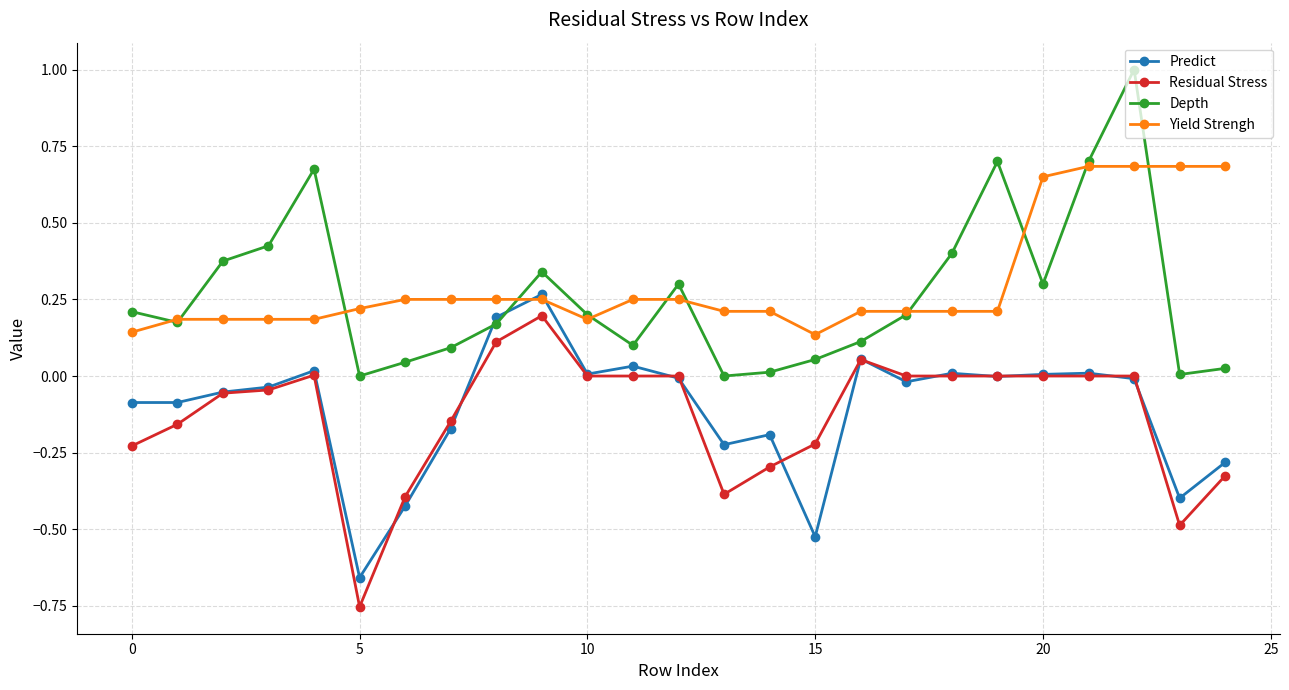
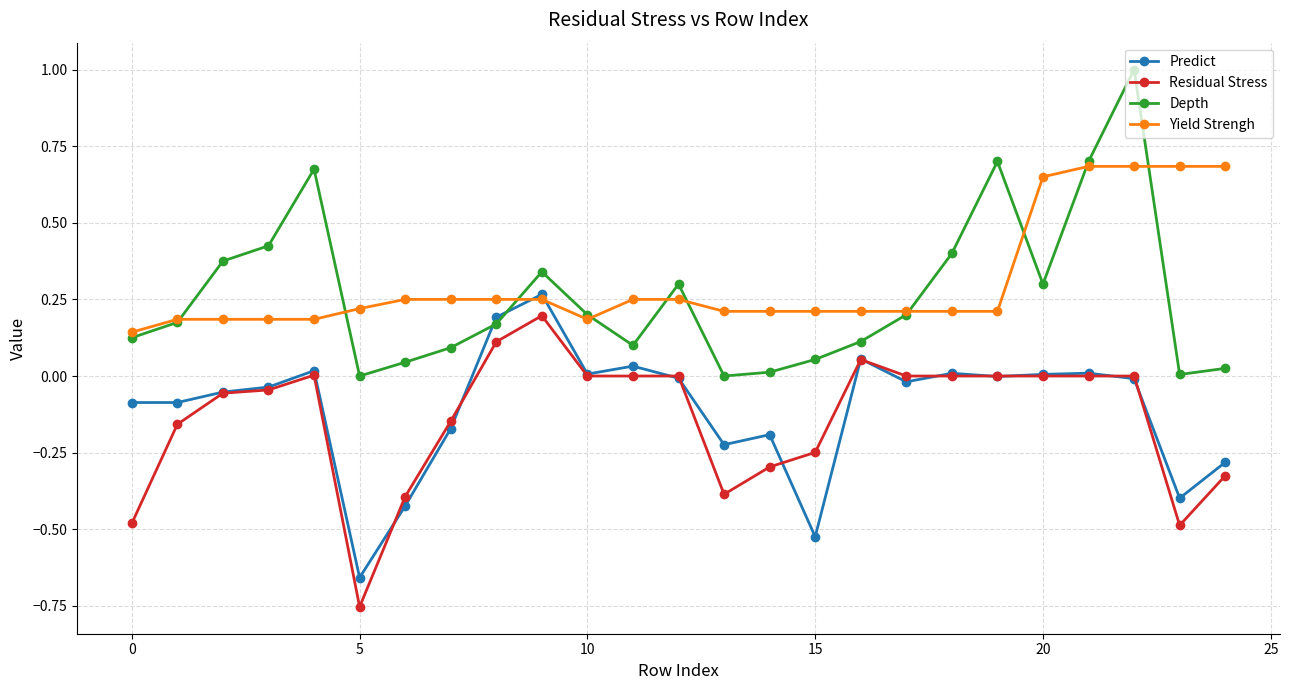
  {
    "Predict": {
      "0": -0.09,
      "5": -0.66,
      "15": -0.52
    },
    "Residual Stress": {
-     "0": -0.23,
+     "0": -0.48,
      "5": -0.75,
-     "15": -0.22
+     "15": -0.25
    },
    "Depth": {
-     "0": 0.21,
+     "0": 0.13,
      "5": 0.00,
      "10": 0.20,
      "15": 0.05,
      "20": 0.30
    },
    "Yield Strengh": {
      "0": 0.14,
      "5": 0.22,
      "10": 0.19,
-     "15": 0.14,
+     "15": 0.21,
      "20": 0.65
    }
  }
